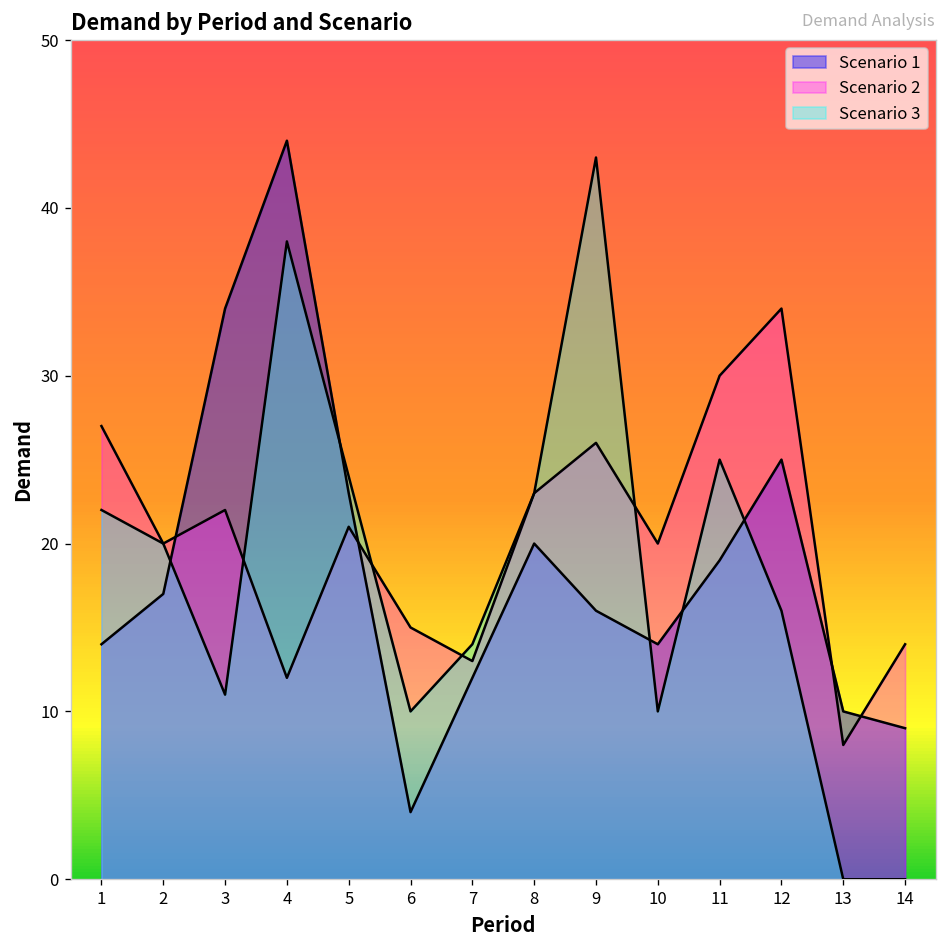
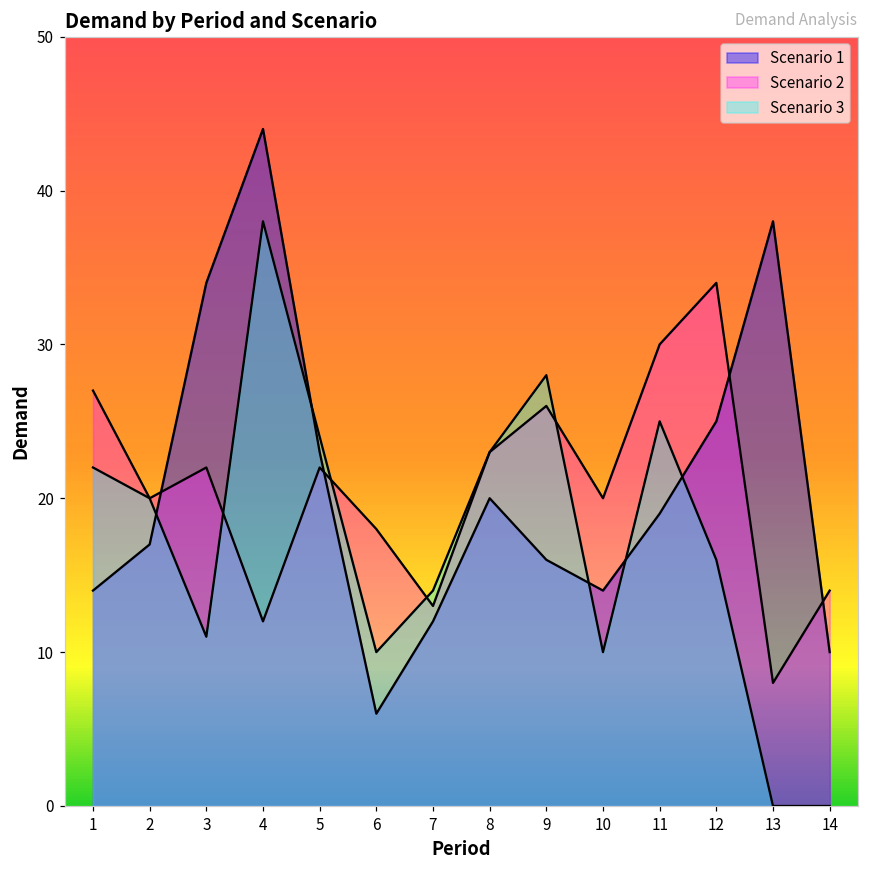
  {
    "Scenario 1": {
      "1": 14,
      "2": 17,
      "3": 34,
      "4": 44,
      "5": 23,
-     "6": 4,
+     "6": 6,
      "7": 12,
      "8": 20,
      "9": 16,
      "10": 14,
      "11": 19,
      "12": 25,
-     "13": 10,
-     "14": 9
+     "13": 38,
+     "14": 10
    },
    "Scenario 2": {
      "1": 27,
      "3": 22,
      "4": 12,
-     "5": 21,
-     "6": 15,
+     "5": 22,
+     "6": 18,
      "7": 13,
      "9": 26,
      "10": 20,
      "11": 30,
      "12": 34,
      "13": 8,
      "14": 14
    },
    "Scenario 3": {
      "1": 22,
      "3": 11,
      "4": 38,
      "5": 24,
      "6": 10,
      "7": 14,
-     "9": 43,
+     "9": 28,
      "10": 10,
      "11": 25,
      "12": 16,
      "13": 0,
      "14": 0
    }
  }
